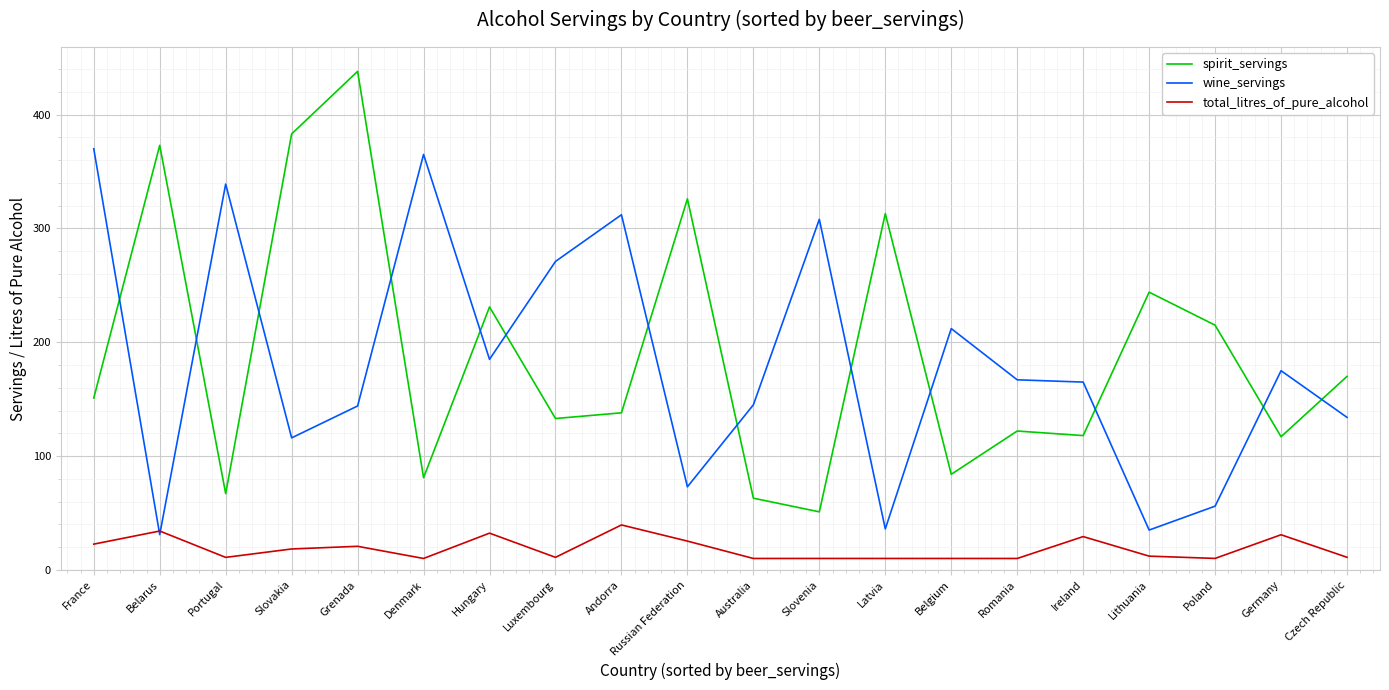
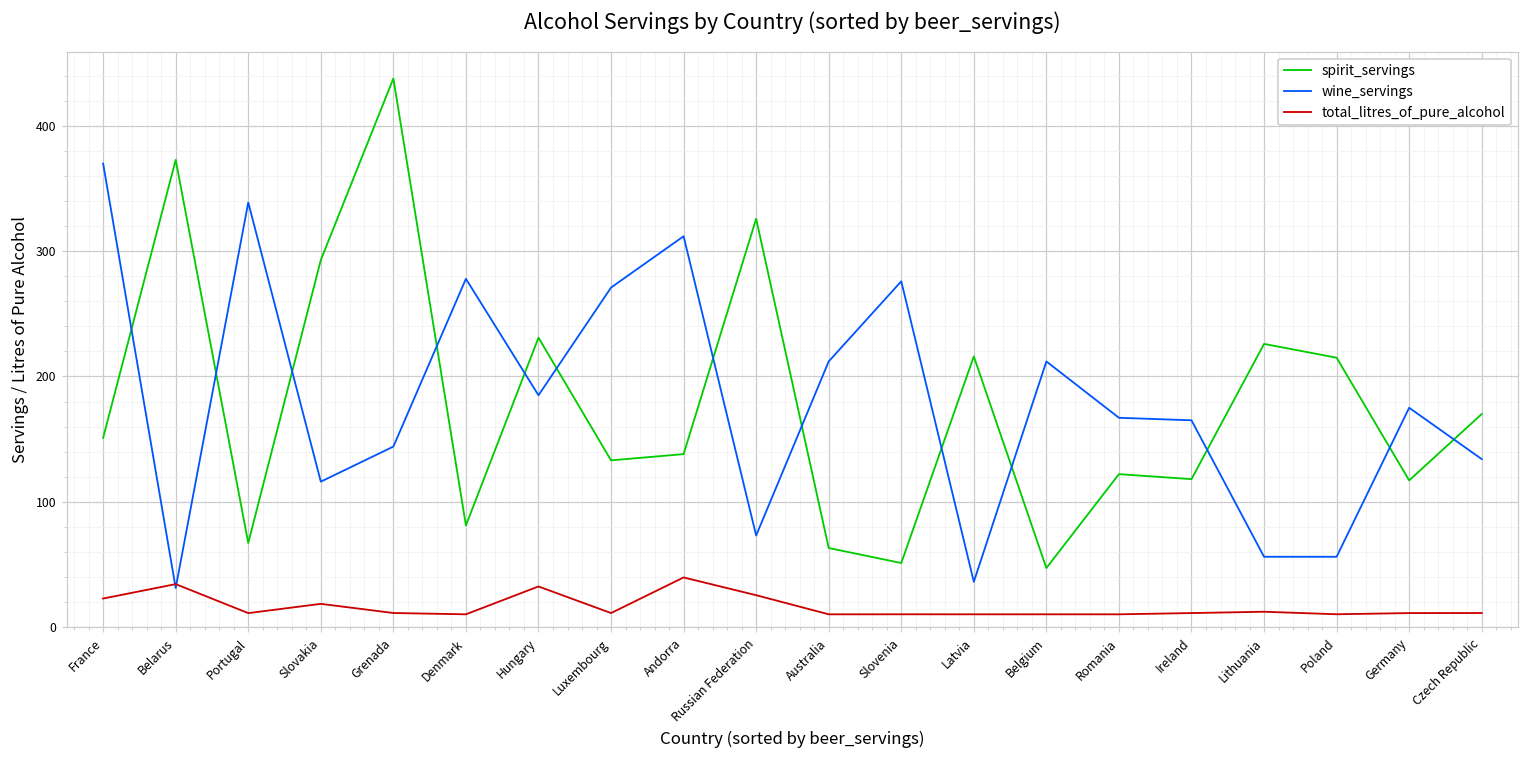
  {
    "spirit_servings": {
      "France": 151,
      "Belarus": 373,
      "Portugal": 67,
-     "Slovakia": 383,
+     "Slovakia": 293,
      "Grenada": 438,
      "Denmark": 81,
      "Hungary": 231,
      "Luxembourg": 133,
      "Andorra": 138,
      "Russian Federation": 326,
      "Australia": 63,
      "Slovenia": 51,
-     "Latvia": 313,
-     "Belgium": 84,
+     "Latvia": 216,
+     "Belgium": 47,
      "Romania": 122,
      "Ireland": 118,
-     "Lithuania": 244,
+     "Lithuania": 226,
      "Poland": 215,
      "Germany": 117,
      "Czech Republic": 170
    },
    "wine_servings": {
      "France": 370,
      "Belarus": 31,
      "Portugal": 339,
      "Slovakia": 116,
      "Grenada": 144,
-     "Denmark": 365,
+     "Denmark": 278,
      "Hungary": 185,
      "Luxembourg": 271,
      "Andorra": 312,
      "Russian Federation": 73,
-     "Australia": 145,
-     "Slovenia": 308,
+     "Australia": 212,
+     "Slovenia": 276,
      "Latvia": 36,
      "Belgium": 212,
      "Romania": 167,
      "Ireland": 165,
-     "Lithuania": 35,
+     "Lithuania": 56,
      "Poland": 56,
      "Germany": 175,
      "Czech Republic": 134
    },
    "total_litres_of_pure_alcohol": {
      "France": 23,
      "Belarus": 34,
      "Portugal": 11,
      "Slovakia": 18,
-     "Grenada": 21,
+     "Grenada": 11,
      "Denmark": 10,
      "Hungary": 32,
      "Luxembourg": 11,
      "Andorra": 39,
      "Russian Federation": 25,
      "Australia": 10,
      "Slovenia": 10,
      "Latvia": 10,
      "Belgium": 10,
      "Romania": 10,
-     "Ireland": 29,
+     "Ireland": 11,
      "Lithuania": 12,
      "Poland": 10,
-     "Germany": 31,
+     "Germany": 11,
      "Czech Republic": 11
    }
  }
